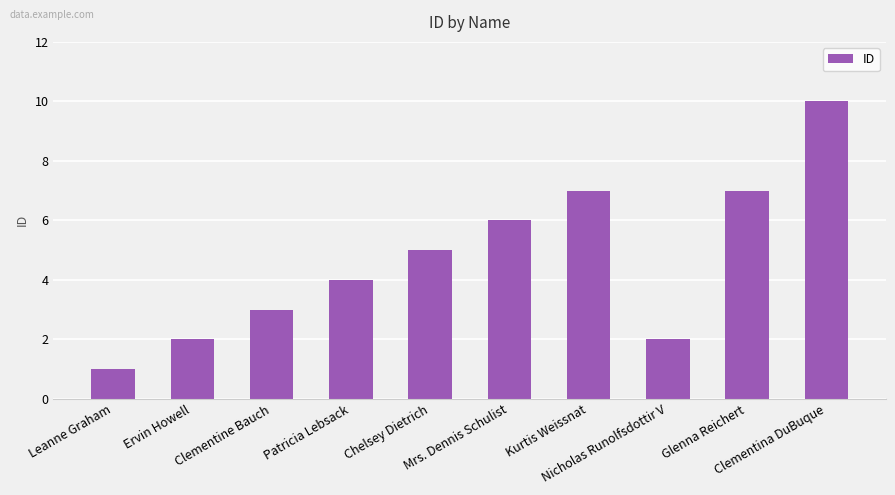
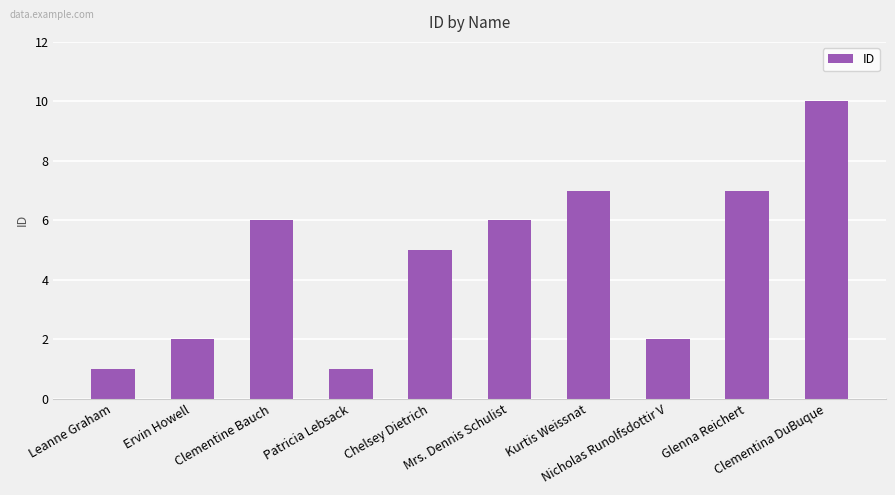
  {
    "Leanne Graham": 1,
    "Ervin Howell": 2,
-   "Clementine Bauch": 3,
-   "Patricia Lebsack": 4,
+   "Clementine Bauch": 6,
+   "Patricia Lebsack": 1,
    "Chelsey Dietrich": 5,
    "Mrs. Dennis Schulist": 6,
    "Kurtis Weissnat": 7,
    "Nicholas Runolfsdottir V": 2,
    "Glenna Reichert": 7,
    "Clementina DuBuque": 10
  }
